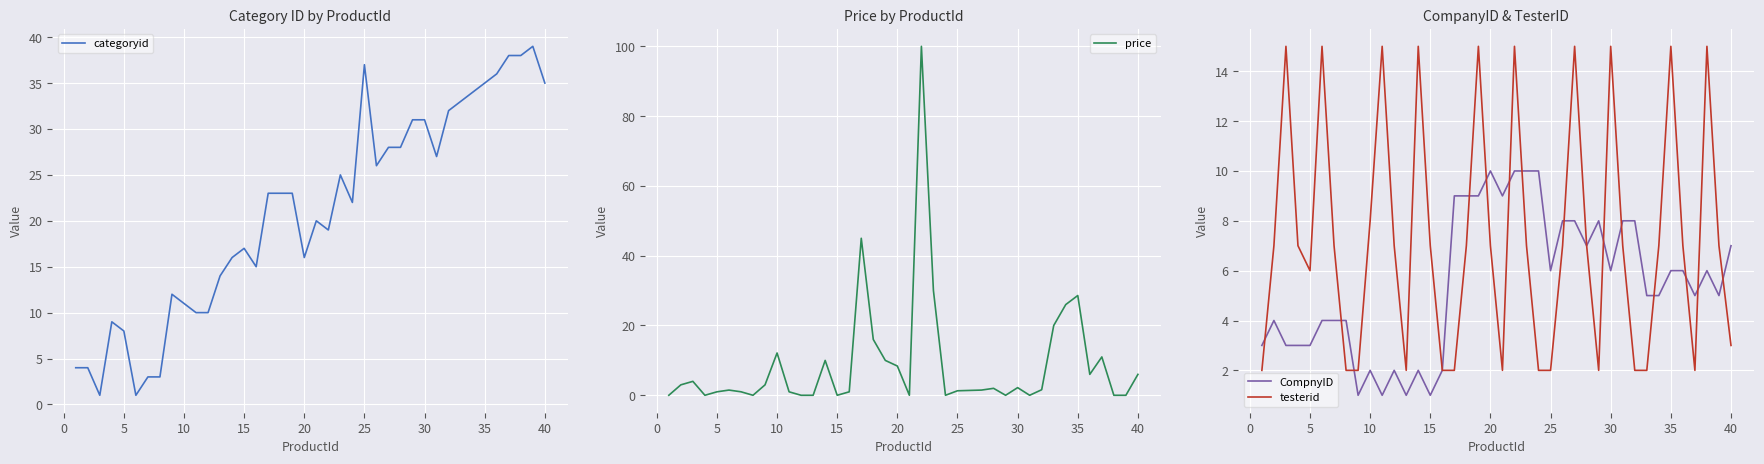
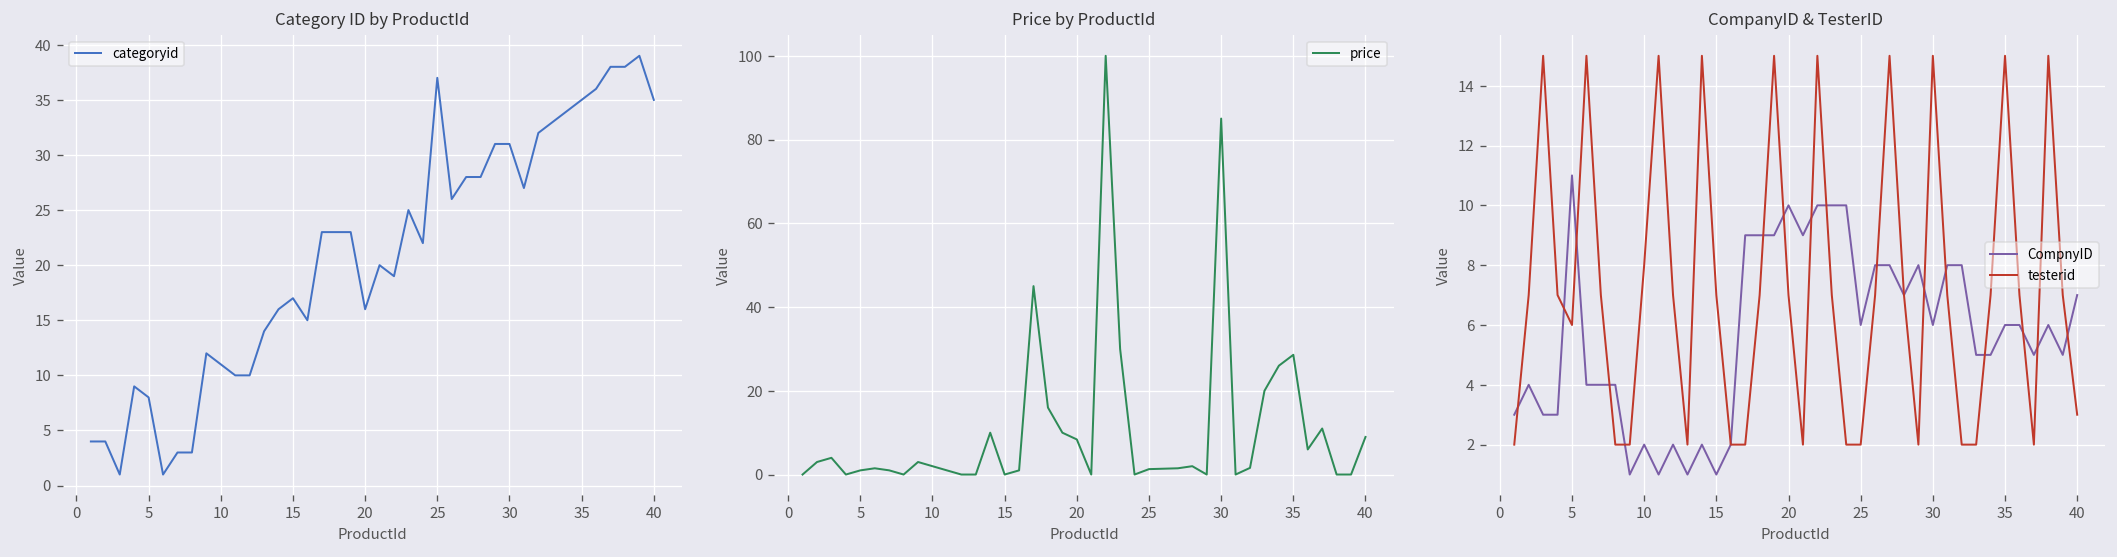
  {
    "Category ID by ProductId": {
      "5": 8,
      "10": 11,
      "15": 17,
      "20": 16,
      "25": 37,
      "30": 31,
      "35": 35,
      "40": 35
    },
    "Price by ProductId": {
      "5": 1,
-     "10": 12,
+     "10": 2,
      "15": 0,
      "20": 8,
      "25": 1,
-     "30": 2,
+     "30": 85,
      "35": 29,
-     "40": 6
+     "40": 9
    },
    "CompanyID & TesterID": {
      "CompnyID": {
-       "5": 3,
+       "5": 11,
        "10": 2,
        "15": 1,
        "20": 10,
        "25": 6,
        "30": 6,
        "35": 6,
        "40": 7
      },
      "testerid": {
        "5": 6,
        "10": 8,
        "15": 7,
        "20": 7,
        "25": 2,
        "30": 15,
        "35": 15,
        "40": 3
      }
    }
  }
